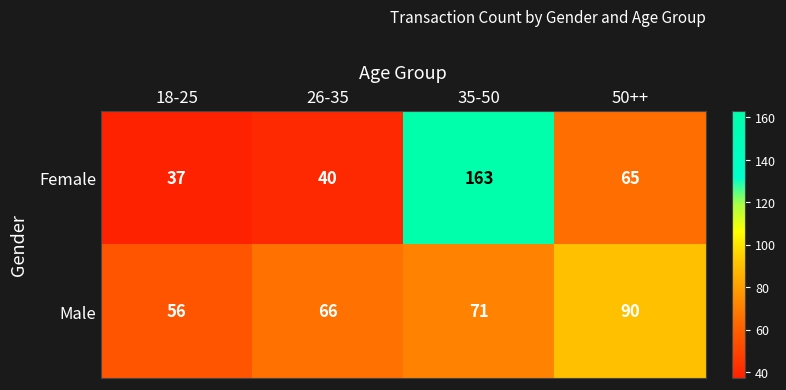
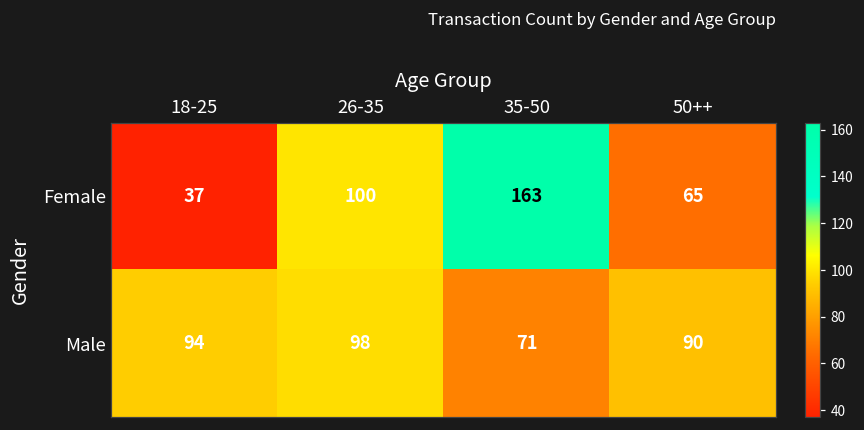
  {
    "Female": {
      "18-25": 37,
-     "26-35": 40,
+     "26-35": 100,
      "35-50": 163,
      "50++": 65
    },
    "Male": {
-     "18-25": 56,
-     "26-35": 66,
+     "18-25": 94,
+     "26-35": 98,
      "35-50": 71,
      "50++": 90
    }
  }
